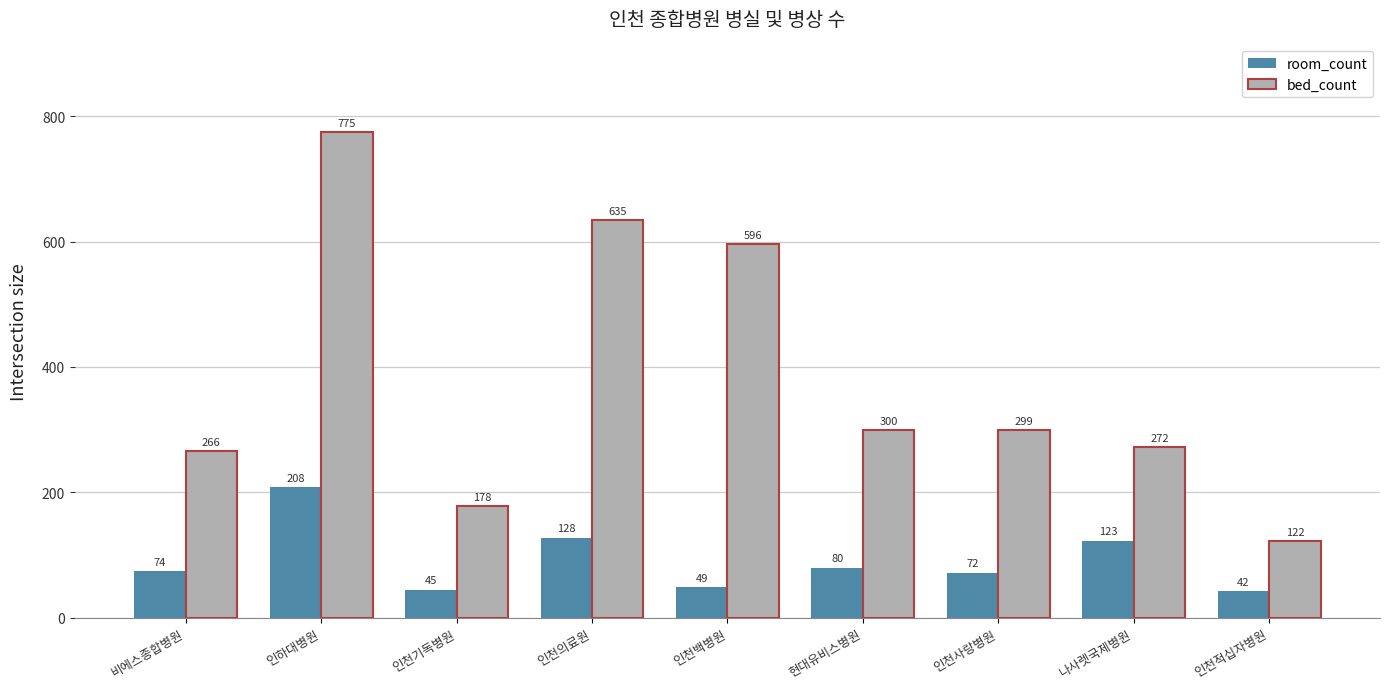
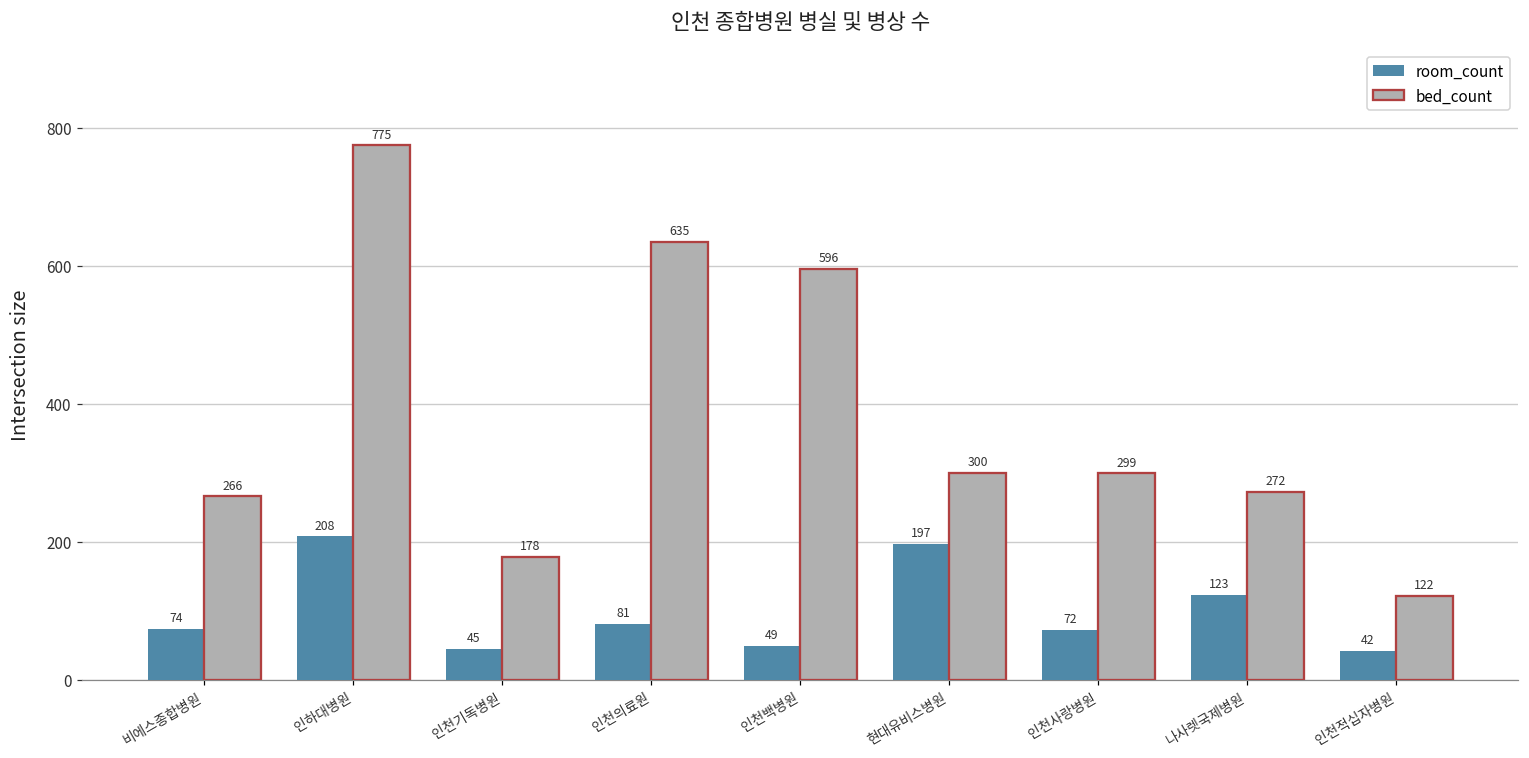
  {
    "room_count": {
      "비에스종합병원": 74,
      "인하대병원": 208,
      "인천기독병원": 45,
-     "인천의료원": 128,
+     "인천의료원": 81,
      "인천백병원": 49,
-     "현대유비스병원": 80,
+     "현대유비스병원": 197,
      "인천사랑병원": 72,
      "나사렛국제병원": 123,
      "인천적십자병원": 42
    },
    "bed_count": {
      "비에스종합병원": 266,
      "인하대병원": 775,
      "인천기독병원": 178,
      "인천의료원": 635,
      "인천백병원": 596,
      "현대유비스병원": 300,
      "인천사랑병원": 299,
      "나사렛국제병원": 272,
      "인천적십자병원": 122
    }
  }
